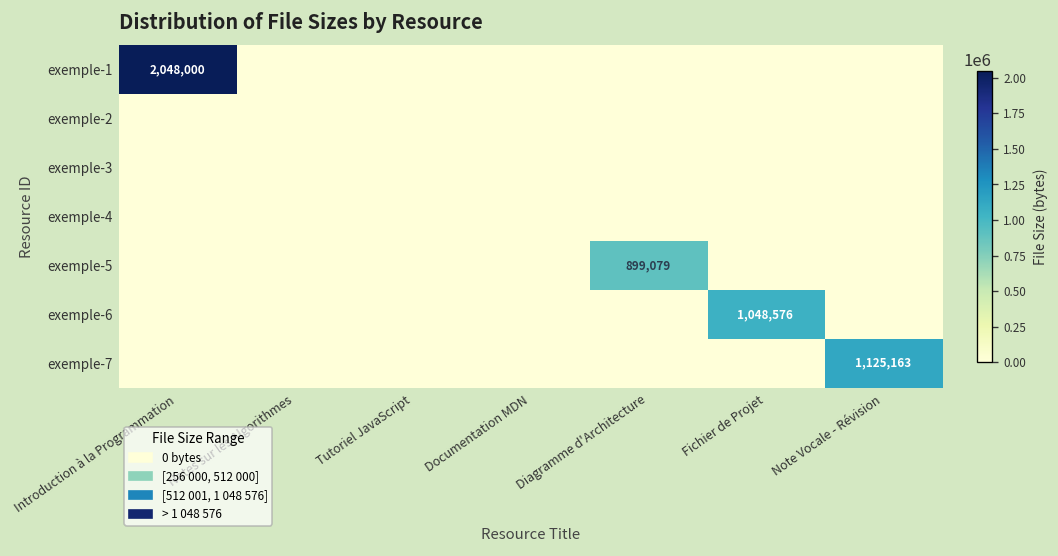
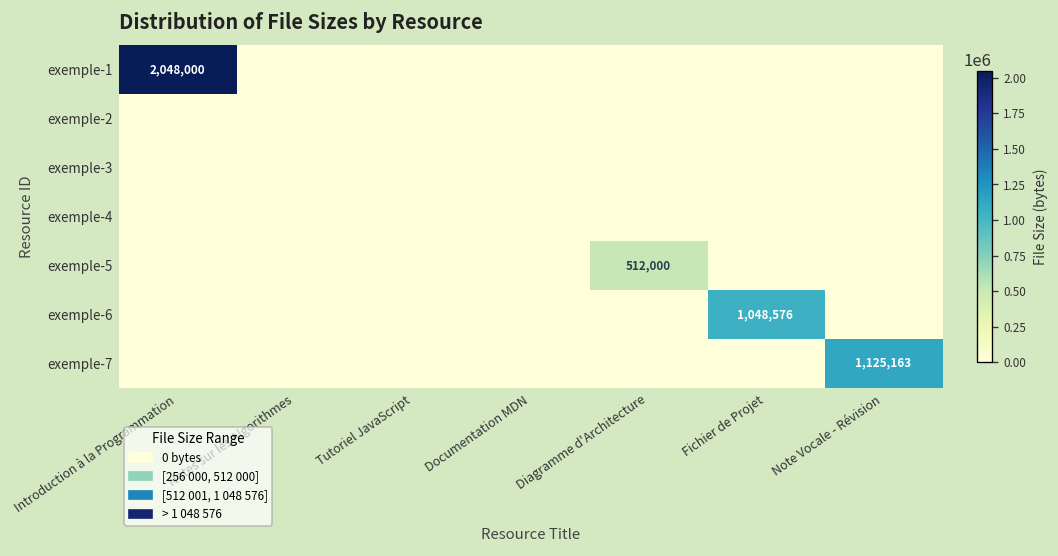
  {
    "exemple-1": {
      "Introduction à la Programmation": "2,048,000"
    },
    "exemple-5": {
-     "Diagramme d'Architecture": "899,079"
+     "Diagramme d'Architecture": "512,000"
    },
    "exemple-6": {
      "Fichier de Projet": "1,048,576"
    },
    "exemple-7": {
      "Note Vocale - Révision": "1,125,163"
    }
  }
